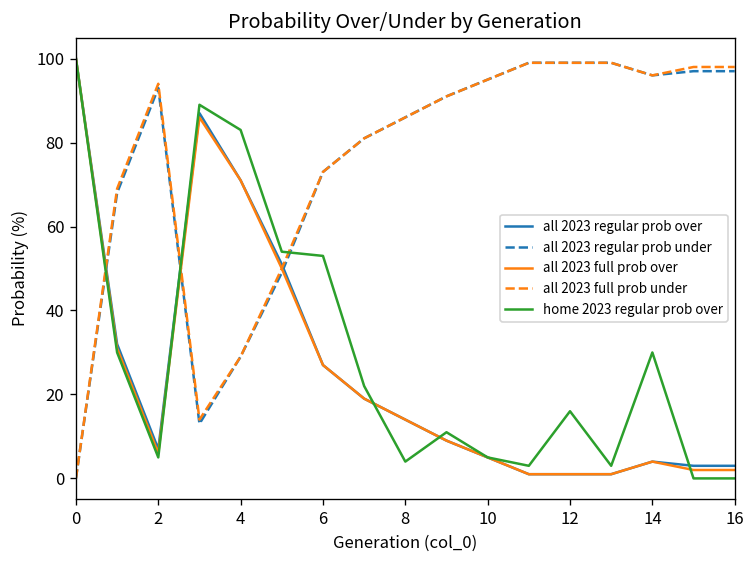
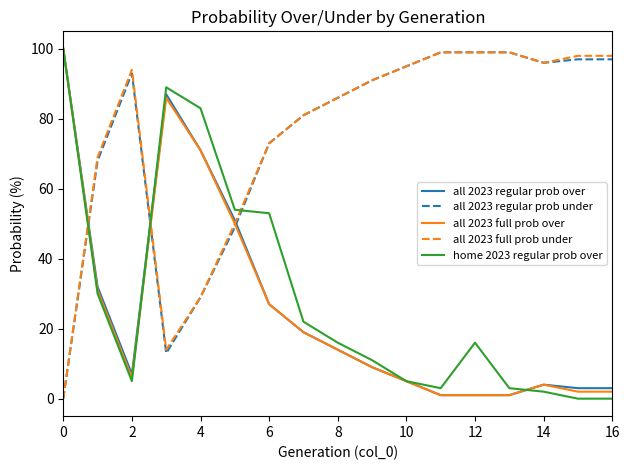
  {
    "home 2023 regular prob over": {
      "2": 5,
      "4": 83,
      "6": 53,
-     "8": 4,
+     "8": 16,
      "12": 16,
-     "14": 30,
+     "14": 2,
      "16": 0
    }
  }
